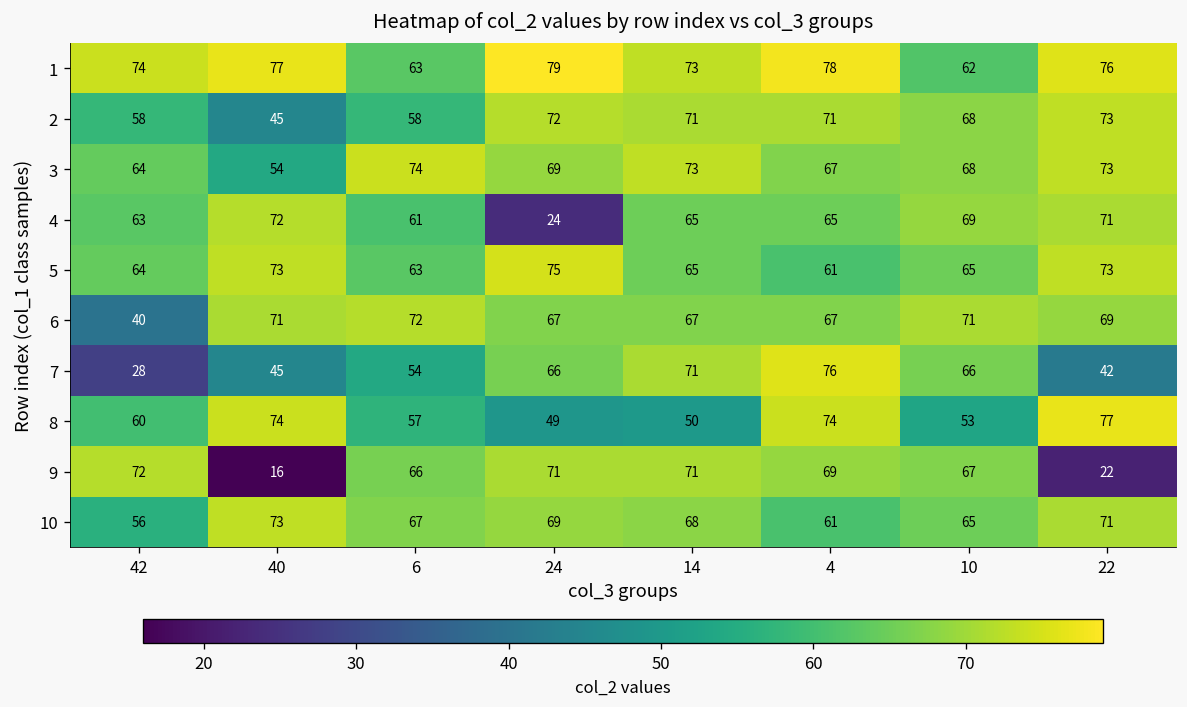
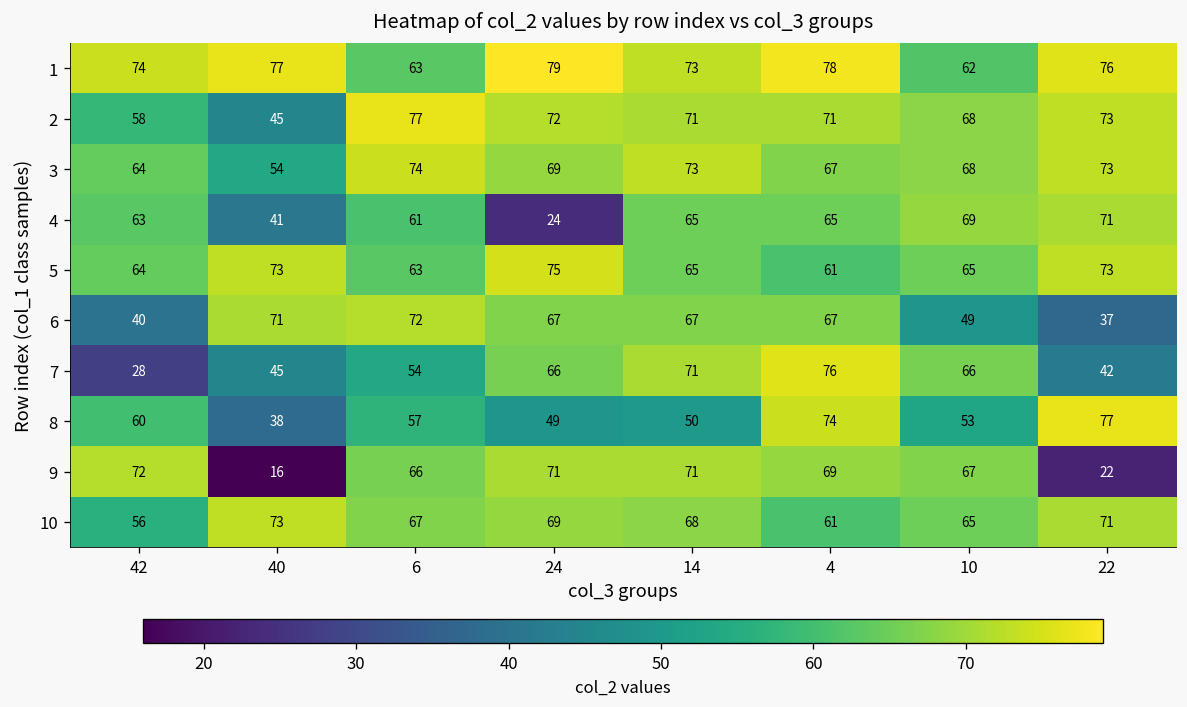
  {
    "1": {
      "42": 74,
      "40": 77,
      "6": 63,
      "24": 79,
      "14": 73,
      "4": 78,
      "10": 62,
      "22": 76
    },
    "2": {
      "42": 58,
      "40": 45,
-     "6": 58,
+     "6": 77,
      "24": 72,
      "14": 71,
      "4": 71,
      "10": 68,
      "22": 73
    },
    "3": {
      "42": 64,
      "40": 54,
      "6": 74,
      "24": 69,
      "14": 73,
      "4": 67,
      "10": 68,
      "22": 73
    },
    "4": {
      "42": 63,
-     "40": 72,
+     "40": 41,
      "6": 61,
      "24": 24,
      "14": 65,
      "4": 65,
      "10": 69,
      "22": 71
    },
    "5": {
      "42": 64,
      "40": 73,
      "6": 63,
      "24": 75,
      "14": 65,
      "4": 61,
      "10": 65,
      "22": 73
    },
    "6": {
      "42": 40,
      "40": 71,
      "6": 72,
      "24": 67,
      "14": 67,
      "4": 67,
-     "10": 71,
-     "22": 69
+     "10": 49,
+     "22": 37
    },
    "7": {
      "42": 28,
      "40": 45,
      "6": 54,
      "24": 66,
      "14": 71,
      "4": 76,
      "10": 66,
      "22": 42
    },
    "8": {
      "42": 60,
-     "40": 74,
+     "40": 38,
      "6": 57,
      "24": 49,
      "14": 50,
      "4": 74,
      "10": 53,
      "22": 77
    },
    "9": {
      "42": 72,
      "40": 16,
      "6": 66,
      "24": 71,
      "14": 71,
      "4": 69,
      "10": 67,
      "22": 22
    },
    "10": {
      "42": 56,
      "40": 73,
      "6": 67,
      "24": 69,
      "14": 68,
      "4": 61,
      "10": 65,
      "22": 71
    }
  }
